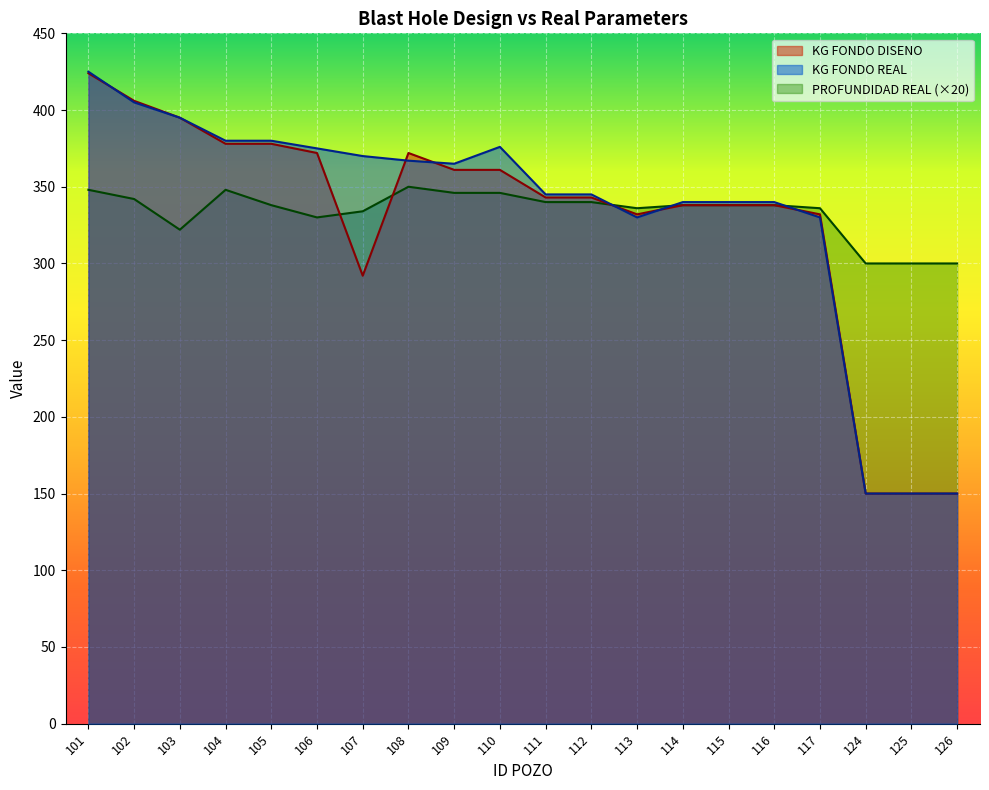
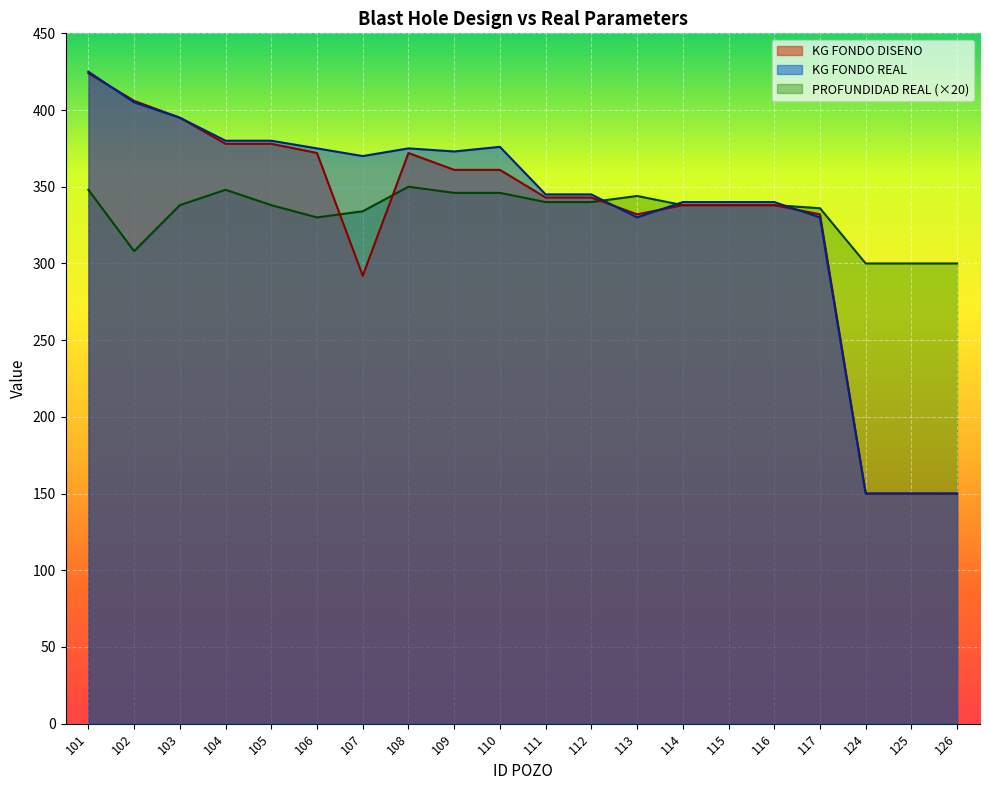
  {
    "KG FONDO DISENO": {
      "104": 378,
      "105": 378,
      "106": 372,
      "107": 292,
      "108": 372,
      "109": 361,
      "110": 361,
      "111": 343,
      "112": 343,
      "113": 332,
      "117": 332
    },
    "KG FONDO REAL": {
      "104": 380,
      "105": 380,
      "106": 375,
      "107": 370,
-     "108": 367,
-     "109": 365,
+     "108": 375,
+     "109": 373,
      "110": 376,
      "111": 345,
      "112": 345,
      "113": 330,
      "114": 340,
      "115": 340,
      "116": 340,
      "117": 330
    },
    "PROFUNDIDAD REAL (×20)": {
      "101": 348,
-     "102": 342,
-     "103": 322,
+     "102": 308,
+     "103": 338,
      "104": 348,
      "105": 338,
      "106": 330,
      "107": 334,
      "108": 350,
      "109": 346,
      "110": 346,
      "111": 340,
      "112": 340,
-     "113": 336,
+     "113": 344,
      "117": 336,
      "124": 300,
      "125": 300,
      "126": 300
    }
  }
